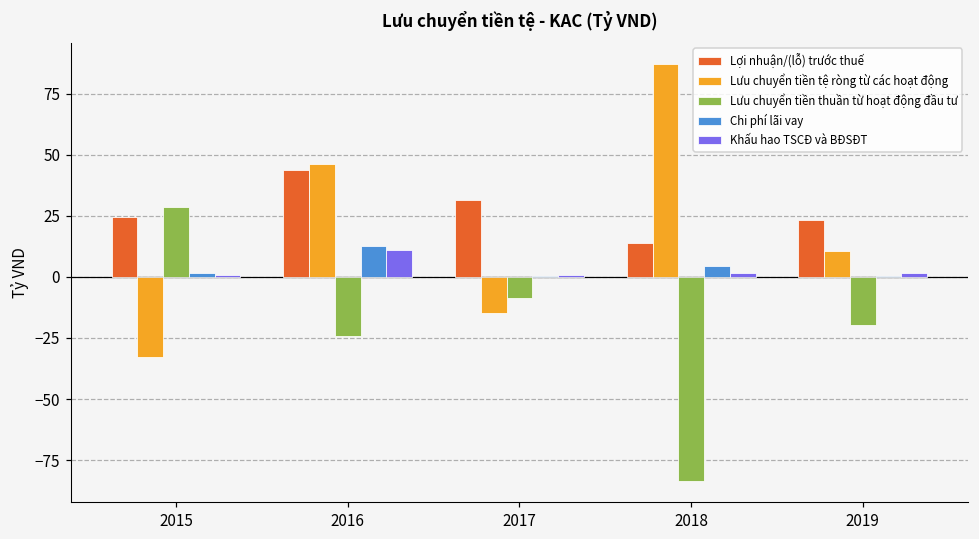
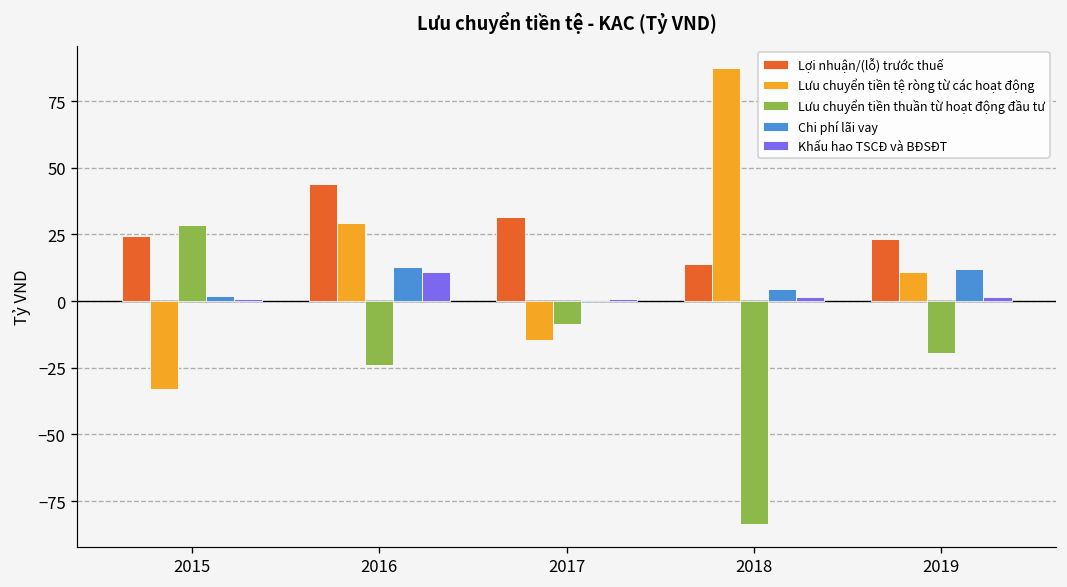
  {
    "Lợi nhuận/(lỗ) trước thuế": {
      "2015": 24,
      "2016": 44,
      "2017": 31,
      "2018": 14,
      "2019": 23
    },
    "Lưu chuyển tiền tệ ròng từ các hoạt động": {
      "2015": -33,
-     "2016": 46,
+     "2016": 29,
      "2017": -15,
      "2018": 87,
      "2019": 11
    },
    "Lưu chuyển tiền thuần từ hoạt động đầu tư": {
      "2015": 28,
      "2016": -24,
      "2017": -9,
      "2018": -84,
      "2019": -20
    },
    "Chi phí lãi vay": {
      "2015": 2,
      "2016": 13,
      "2018": 5,
-     "2019": 0
+     "2019": 12
    },
    "Khấu hao TSCĐ và BĐSĐT": {
      "2016": 11,
      "2018": 1,
      "2019": 2
    }
  }
